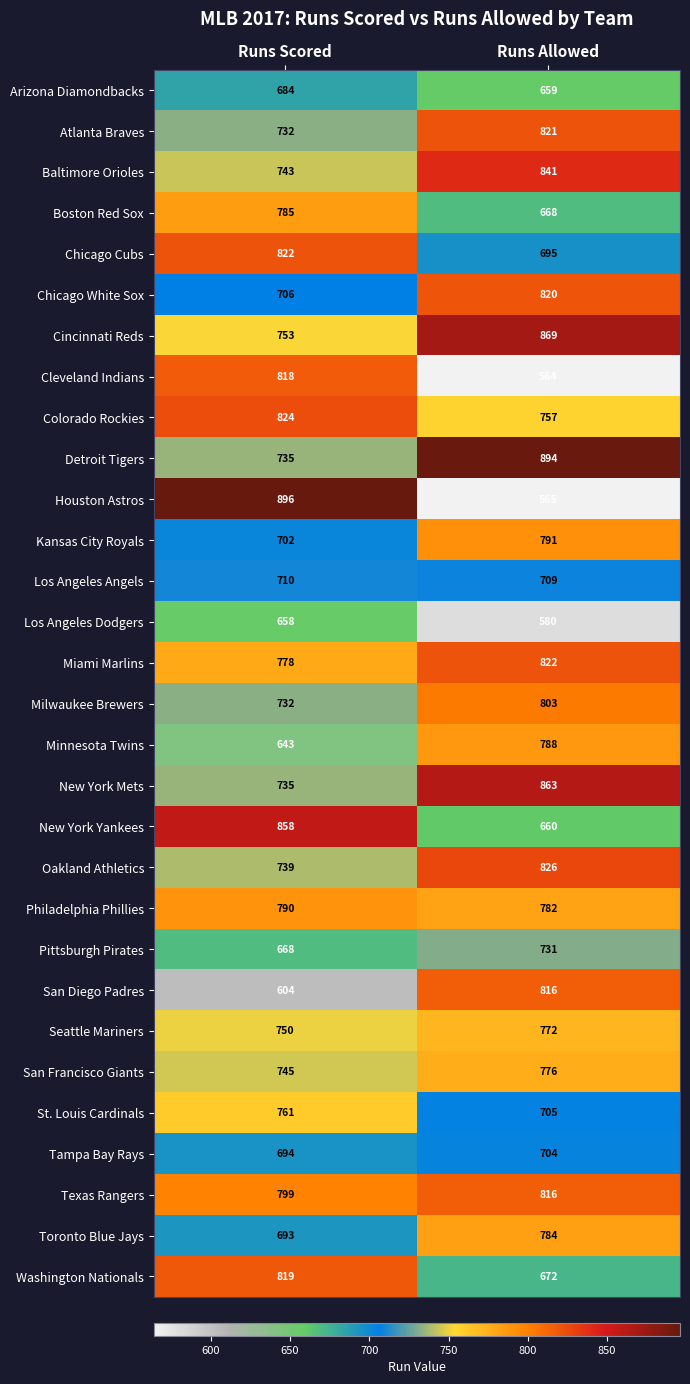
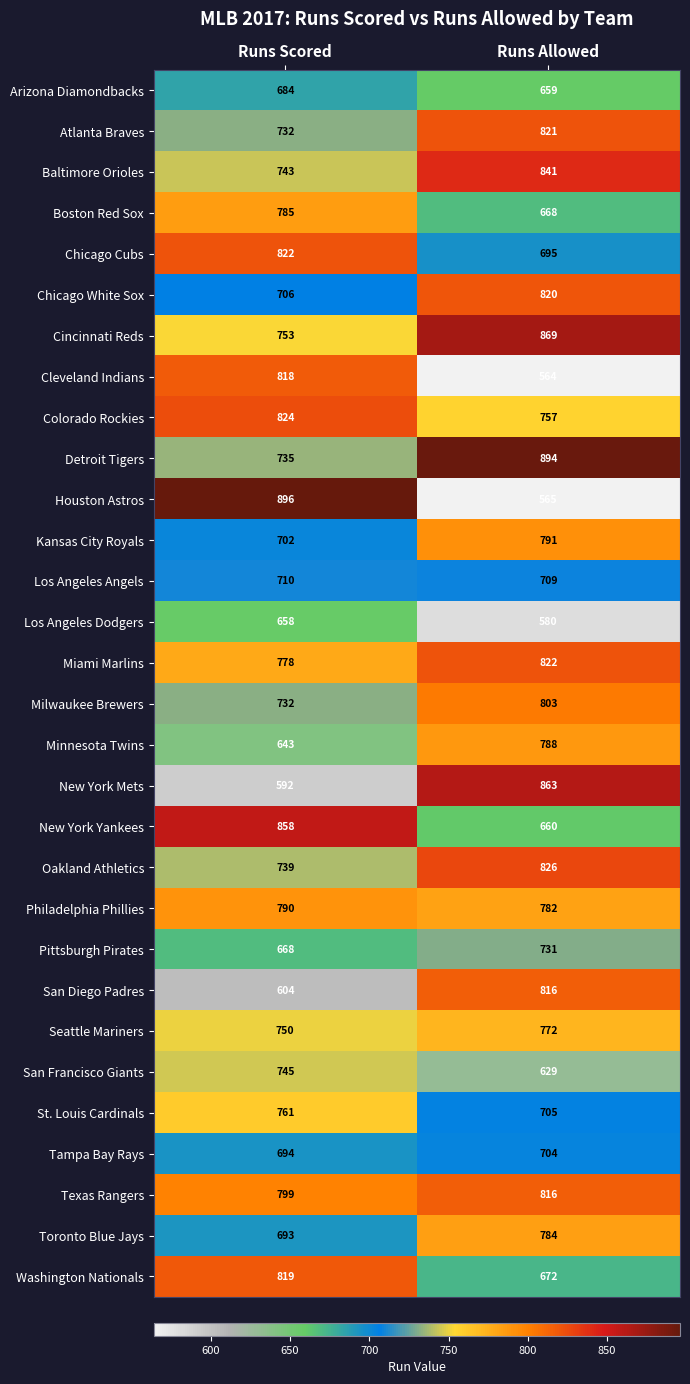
  {
    "Arizona Diamondbacks": {
      "Runs Scored": 684,
      "Runs Allowed": 659
    },
    "Atlanta Braves": {
      "Runs Scored": 732,
      "Runs Allowed": 821
    },
    "Baltimore Orioles": {
      "Runs Scored": 743,
      "Runs Allowed": 841
    },
    "Boston Red Sox": {
      "Runs Scored": 785,
      "Runs Allowed": 668
    },
    "Chicago Cubs": {
      "Runs Scored": 822,
      "Runs Allowed": 695
    },
    "Chicago White Sox": {
      "Runs Scored": 706,
      "Runs Allowed": 820
    },
    "Cincinnati Reds": {
      "Runs Scored": 753,
      "Runs Allowed": 869
    },
    "Cleveland Indians": {
      "Runs Scored": 818
    },
    "Colorado Rockies": {
      "Runs Scored": 824,
      "Runs Allowed": 757
    },
    "Detroit Tigers": {
      "Runs Scored": 735,
      "Runs Allowed": 894
    },
    "Houston Astros": {
      "Runs Scored": 896
    },
    "Kansas City Royals": {
      "Runs Scored": 702,
      "Runs Allowed": 791
    },
    "Los Angeles Angels": {
      "Runs Scored": 710,
      "Runs Allowed": 709
    },
    "Los Angeles Dodgers": {
      "Runs Scored": 658
    },
    "Miami Marlins": {
      "Runs Scored": 778,
      "Runs Allowed": 822
    },
    "Milwaukee Brewers": {
      "Runs Scored": 732,
      "Runs Allowed": 803
    },
    "Minnesota Twins": {
      "Runs Scored": 643,
      "Runs Allowed": 788
    },
    "New York Mets": {
-     "Runs Scored": 735,
+     "Runs Scored": 592,
      "Runs Allowed": 863
    },
    "New York Yankees": {
      "Runs Scored": 858,
      "Runs Allowed": 660
    },
    "Oakland Athletics": {
      "Runs Scored": 739,
      "Runs Allowed": 826
    },
    "Philadelphia Phillies": {
      "Runs Scored": 790,
      "Runs Allowed": 782
    },
    "Pittsburgh Pirates": {
      "Runs Scored": 668,
      "Runs Allowed": 731
    },
    "San Diego Padres": {
      "Runs Scored": 604,
      "Runs Allowed": 816
    },
    "Seattle Mariners": {
      "Runs Scored": 750,
      "Runs Allowed": 772
    },
    "San Francisco Giants": {
      "Runs Scored": 745,
-     "Runs Allowed": 776
+     "Runs Allowed": 629
    },
    "St. Louis Cardinals": {
      "Runs Scored": 761,
      "Runs Allowed": 705
    },
    "Tampa Bay Rays": {
      "Runs Scored": 694,
      "Runs Allowed": 704
    },
    "Texas Rangers": {
      "Runs Scored": 799,
      "Runs Allowed": 816
    },
    "Toronto Blue Jays": {
      "Runs Scored": 693,
      "Runs Allowed": 784
    },
    "Washington Nationals": {
      "Runs Scored": 819,
      "Runs Allowed": 672
    }
  }
